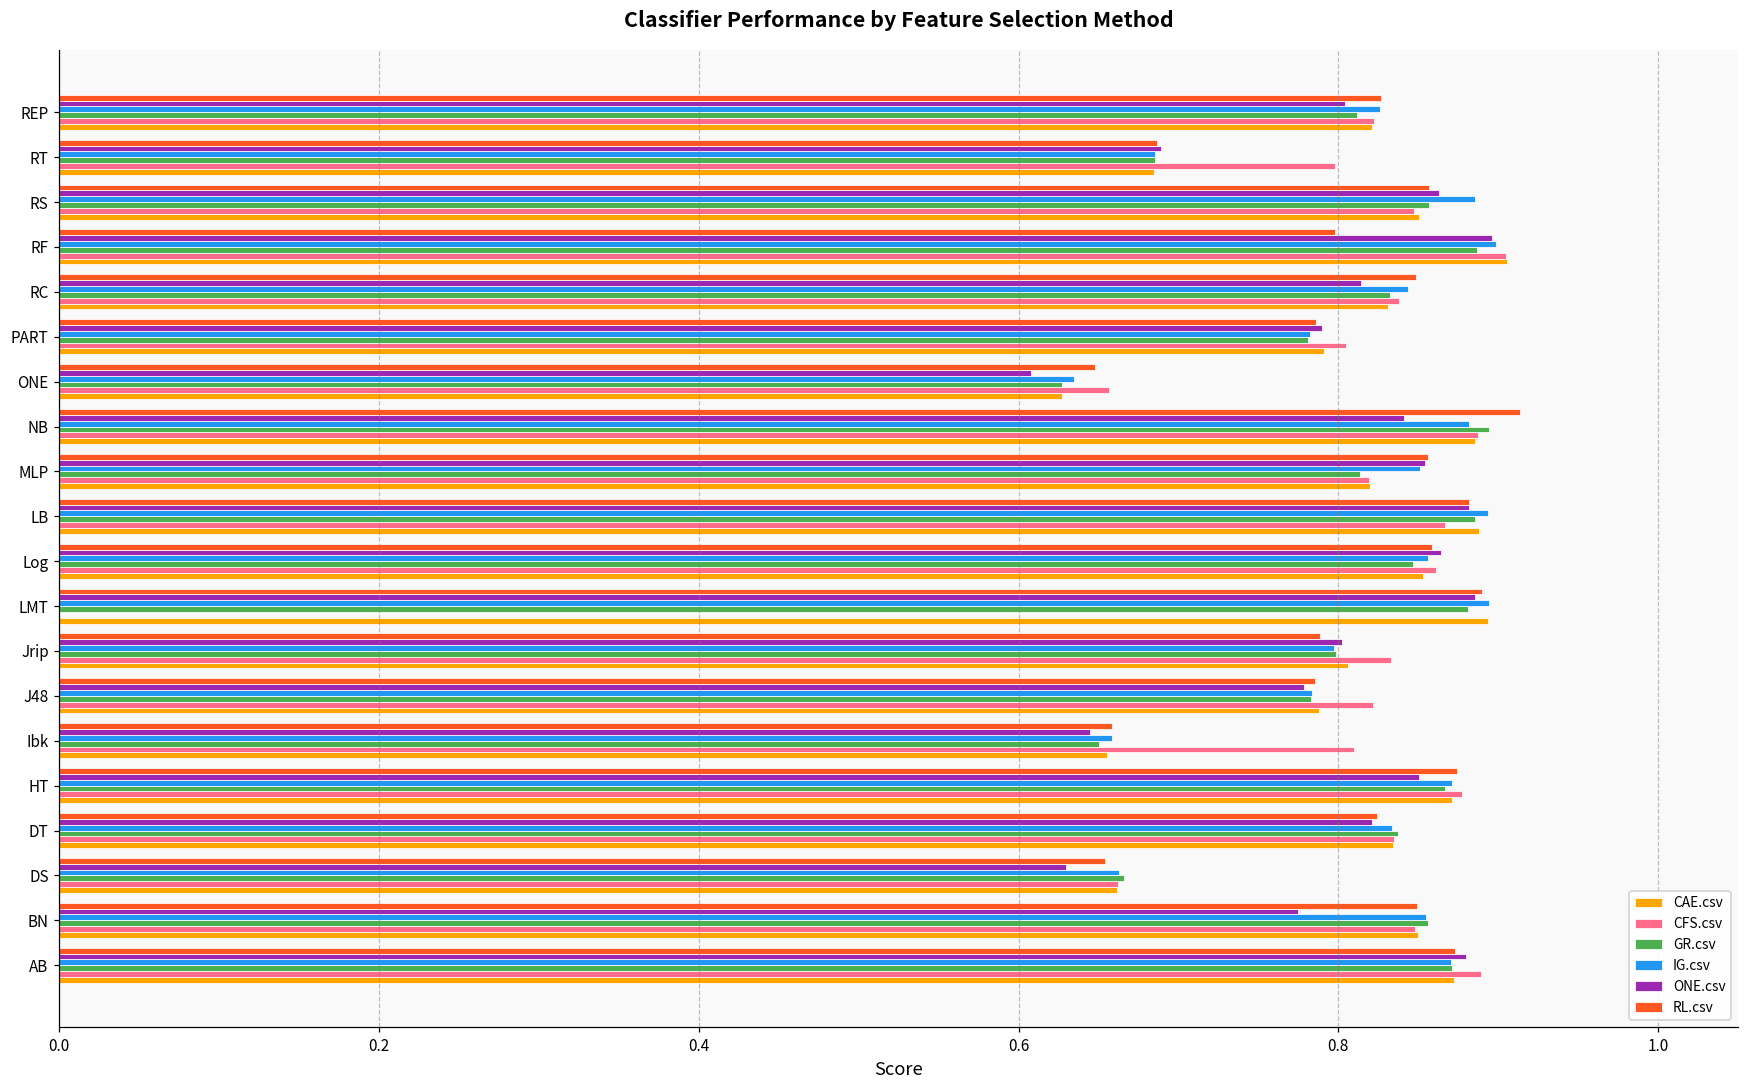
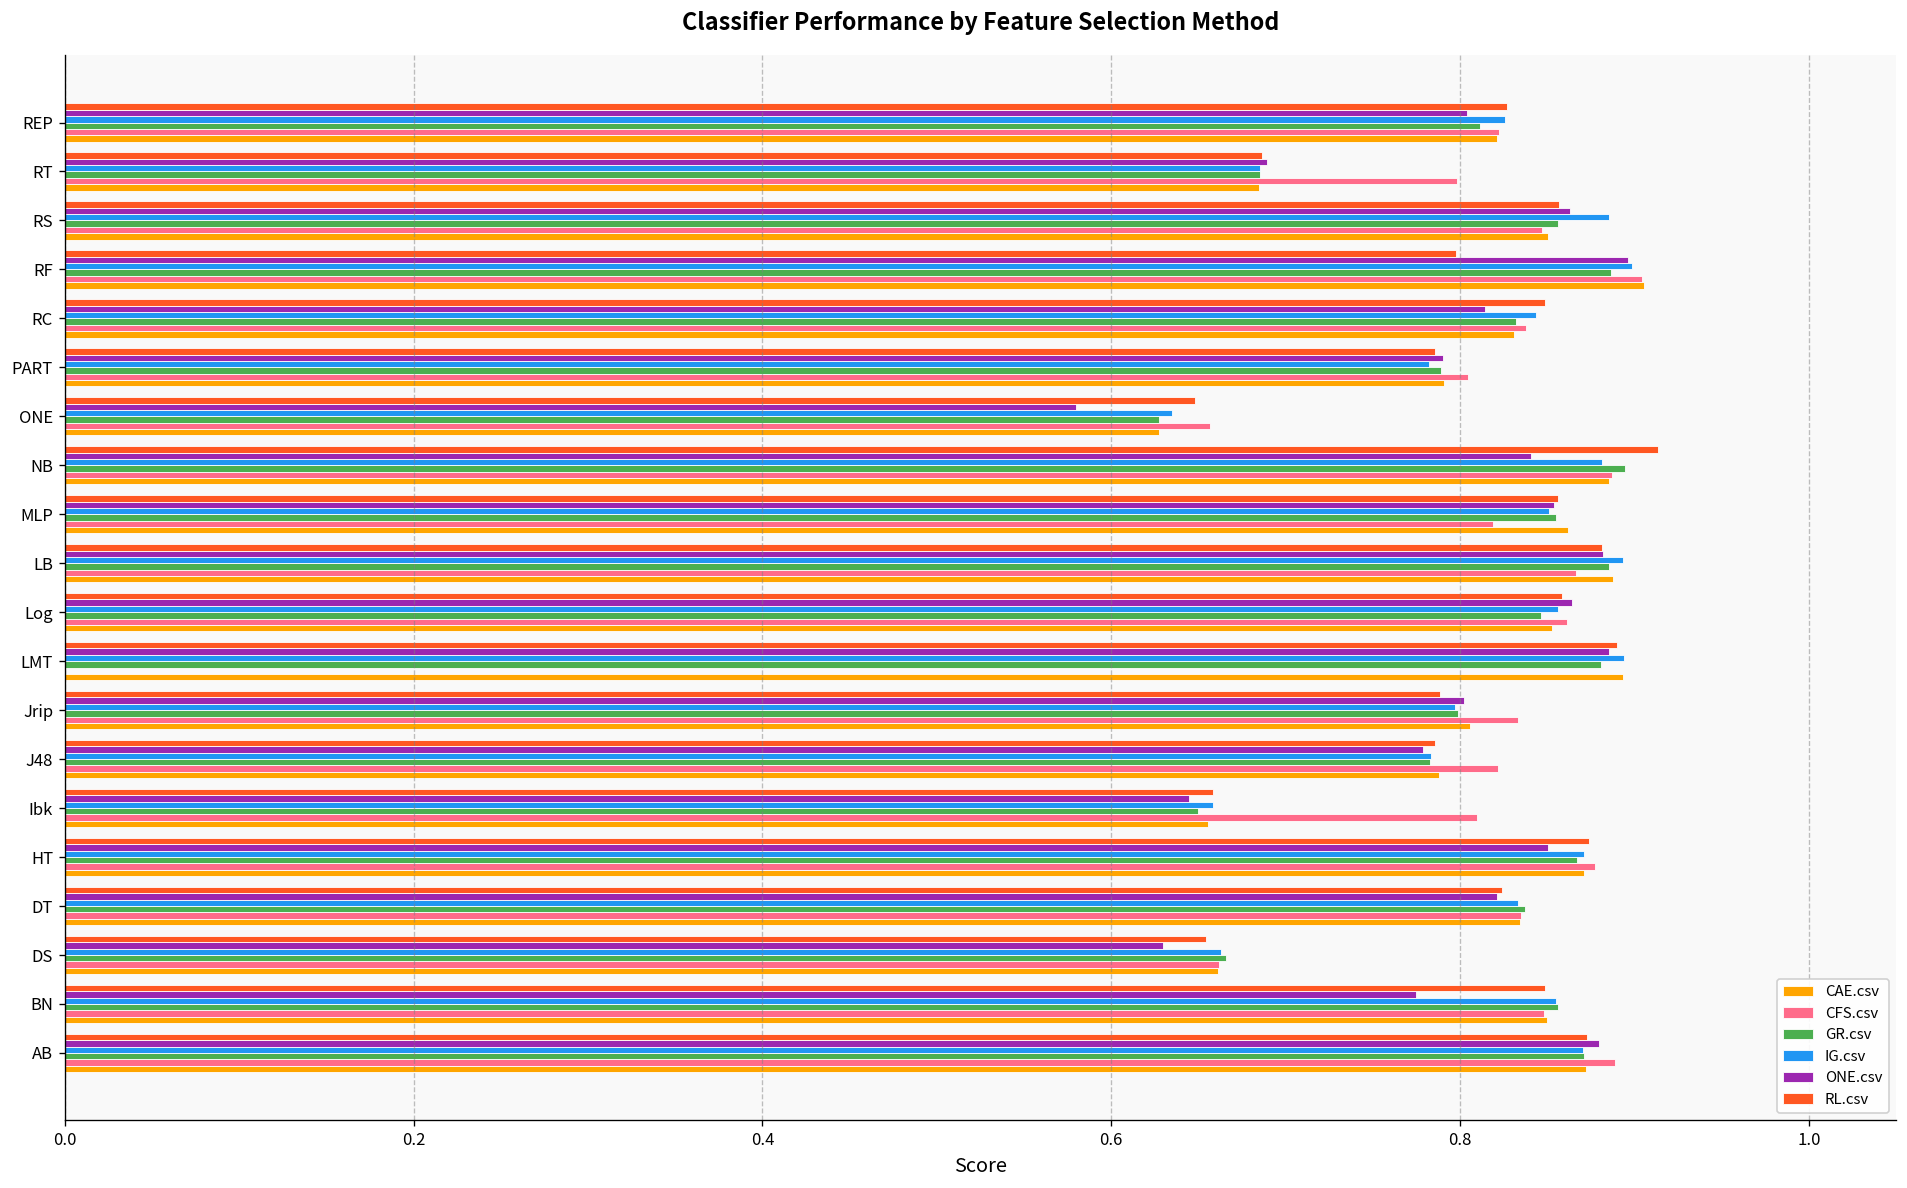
  {
    "CAE.csv": {
      "REP": 0.821,
      "RT": 0.685,
      "RS": 0.850,
      "RF": 0.905,
      "RC": 0.831,
      "PART": 0.791,
      "ONE": 0.627,
      "NB": 0.886,
-     "MLP": 0.820,
+     "MLP": 0.862,
      "LB": 0.888,
      "Log": 0.853,
      "LMT": 0.893,
      "Jrip": 0.806,
      "J48": 0.788,
      "Ibk": 0.655,
      "HT": 0.871,
      "DT": 0.834,
      "DS": 0.661,
      "BN": 0.850,
      "AB": 0.872
    },
    "CFS.csv": {
      "REP": 0.822,
      "RT": 0.798,
      "RS": 0.847,
      "RF": 0.905,
      "RC": 0.838,
      "PART": 0.805,
      "ONE": 0.657,
      "NB": 0.887,
      "MLP": 0.819,
      "LB": 0.867,
      "Log": 0.861,
      "LMT": 0.000,
      "Jrip": 0.833,
      "J48": 0.822,
      "Ibk": 0.810,
      "HT": 0.877,
      "DT": 0.835,
      "DS": 0.662,
      "BN": 0.848,
      "AB": 0.889
    },
    "GR.csv": {
      "REP": 0.812,
      "RT": 0.685,
      "RS": 0.856,
      "RF": 0.887,
      "RC": 0.832,
-     "PART": 0.781,
+     "PART": 0.789,
      "ONE": 0.627,
      "NB": 0.895,
-     "MLP": 0.814,
+     "MLP": 0.855,
      "LB": 0.885,
      "Log": 0.847,
      "LMT": 0.881,
      "Jrip": 0.799,
      "J48": 0.783,
      "Ibk": 0.650,
      "HT": 0.867,
      "DT": 0.837,
      "DS": 0.666,
      "BN": 0.856,
      "AB": 0.871
    },
    "IG.csv": {
      "REP": 0.826,
      "RT": 0.685,
      "RS": 0.885,
      "RF": 0.898,
      "RC": 0.844,
      "PART": 0.782,
      "ONE": 0.635,
      "NB": 0.882,
      "MLP": 0.851,
      "LB": 0.894,
      "Log": 0.856,
      "LMT": 0.894,
      "Jrip": 0.797,
      "J48": 0.784,
      "Ibk": 0.658,
      "HT": 0.871,
      "DT": 0.833,
      "DS": 0.663,
      "BN": 0.855,
      "AB": 0.871
    },
    "ONE.csv": {
      "REP": 0.804,
      "RT": 0.689,
      "RS": 0.863,
      "RF": 0.896,
      "RC": 0.814,
      "PART": 0.790,
-     "ONE": 0.608,
+     "ONE": 0.580,
      "NB": 0.841,
      "MLP": 0.854,
      "LB": 0.882,
      "Log": 0.864,
      "LMT": 0.886,
      "Jrip": 0.803,
      "J48": 0.779,
      "Ibk": 0.645,
      "HT": 0.851,
      "DT": 0.821,
      "DS": 0.630,
      "BN": 0.775,
      "AB": 0.880
    },
    "RL.csv": {
      "REP": 0.827,
      "RT": 0.687,
      "RS": 0.857,
      "RF": 0.798,
      "RC": 0.848,
      "PART": 0.786,
      "ONE": 0.648,
      "NB": 0.914,
      "MLP": 0.856,
      "LB": 0.881,
      "Log": 0.859,
      "LMT": 0.890,
      "Jrip": 0.788,
      "J48": 0.786,
      "Ibk": 0.658,
      "HT": 0.874,
      "DT": 0.824,
      "DS": 0.654,
      "BN": 0.849,
      "AB": 0.873
    }
  }
